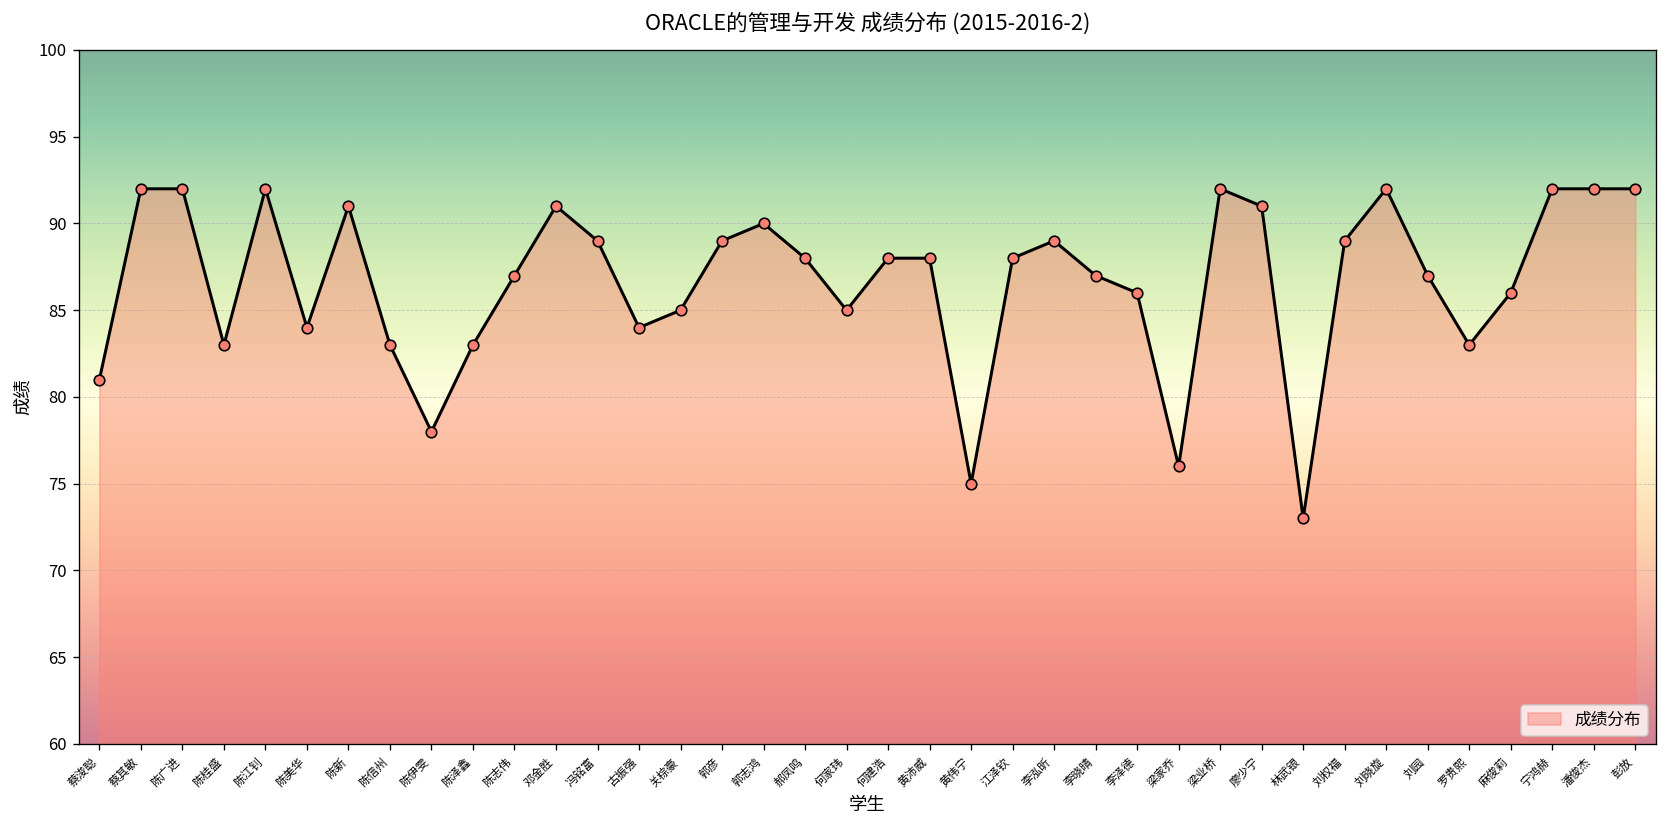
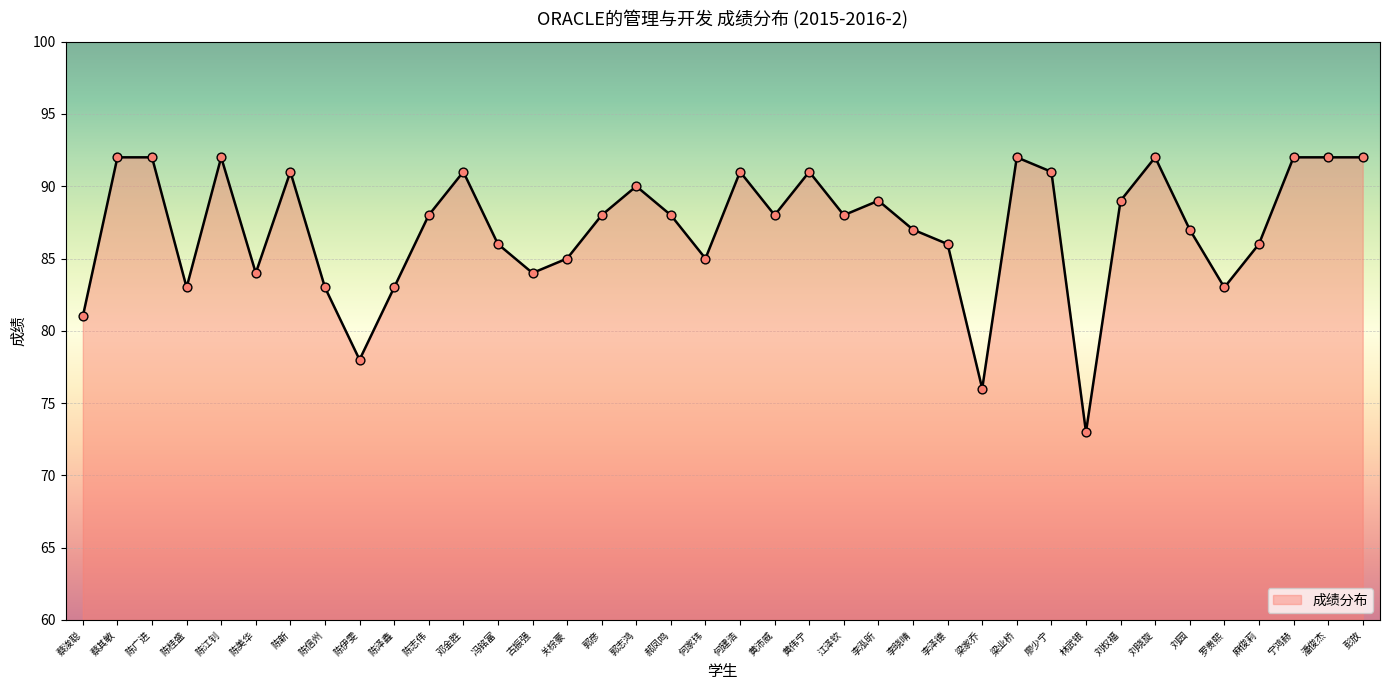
  {
    "蔡浚聪": 81,
    "蔡其敏": 92,
    "陈广进": 92,
    "陈桂盛": 83,
    "陈江钊": 92,
    "陈美华": 84,
    "陈新": 91,
    "陈信州": 83,
    "陈伊雯": 78,
    "陈泽鑫": 83,
-   "陈志伟": 87,
+   "陈志伟": 88,
    "邓金胜": 91,
-   "冯铭富": 89,
+   "冯铭富": 86,
    "古振强": 84,
    "关棕豪": 85,
-   "郭彦": 89,
+   "郭彦": 88,
    "郭志鸿": 90,
    "郝凤鸣": 88,
    "何家玮": 85,
-   "何建浩": 88,
+   "何建浩": 91,
    "黄沛威": 88,
-   "黄伟宁": 75,
+   "黄伟宁": 91,
    "江泽钦": 88,
    "李泓昕": 89,
    "李晓晴": 87,
    "李泽德": 86,
    "梁家乔": 76,
    "梁业桥": 92,
    "廖少宁": 91,
    "林武银": 73,
    "刘权福": 89,
    "刘晓旋": 92,
    "刘园": 87,
    "罗贵熙": 83,
    "麻俊莉": 86,
    "宁鸿赫": 92,
    "潘俊杰": 92,
    "彭放": 92
  }
